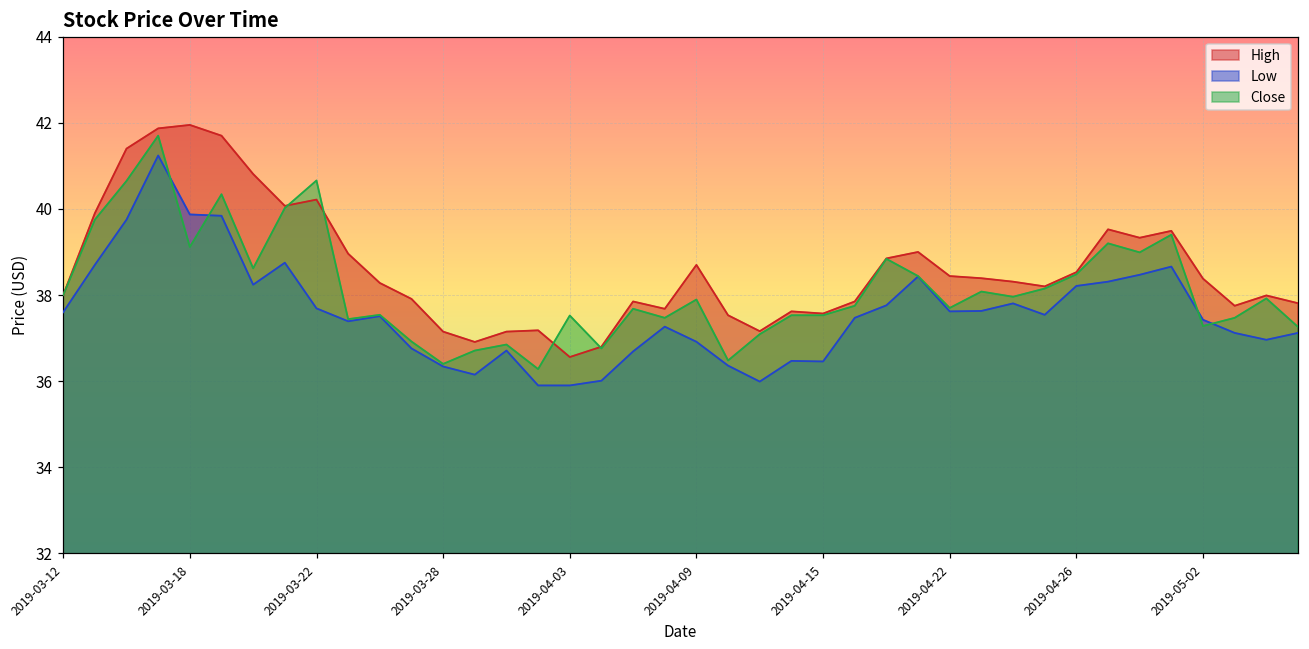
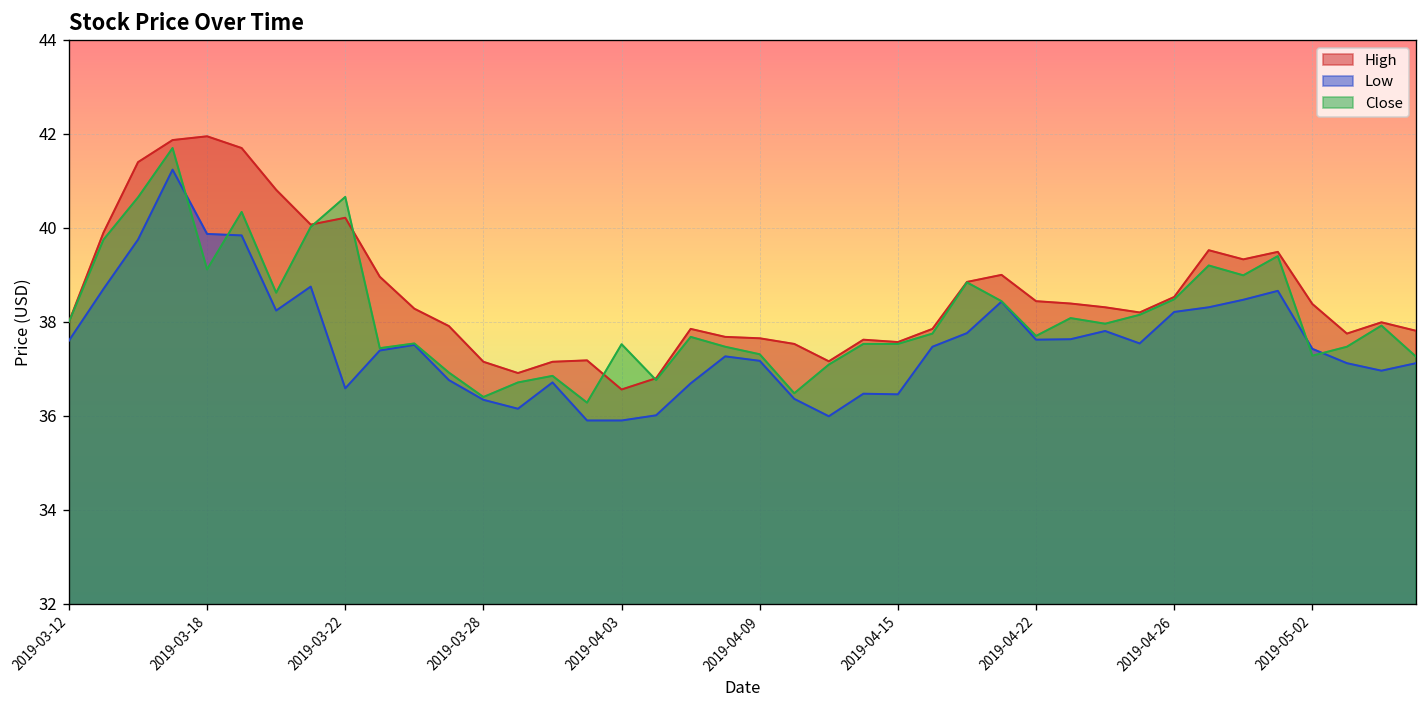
  {
    "High": {
      "2019-03-18": 42.0,
      "2019-03-22": 40.2,
      "2019-03-28": 37.2,
      "2019-04-03": 36.6,
-     "2019-04-09": 38.7,
+     "2019-04-09": 37.7,
      "2019-04-22": 38.4,
      "2019-05-02": 38.4
    },
    "Low": {
      "2019-03-12": 37.6,
      "2019-03-18": 39.9,
-     "2019-03-22": 37.7,
+     "2019-03-22": 36.6,
      "2019-04-03": 35.9,
-     "2019-04-09": 36.9,
+     "2019-04-09": 37.2,
      "2019-04-15": 36.5,
      "2019-04-22": 37.6,
      "2019-04-26": 38.2,
      "2019-05-02": 37.4
    },
    "Close": {
      "2019-03-18": 39.1,
      "2019-03-22": 40.7,
      "2019-04-03": 37.5,
-     "2019-04-09": 37.9,
+     "2019-04-09": 37.3,
      "2019-04-22": 37.7,
      "2019-05-02": 37.3
    }
  }
